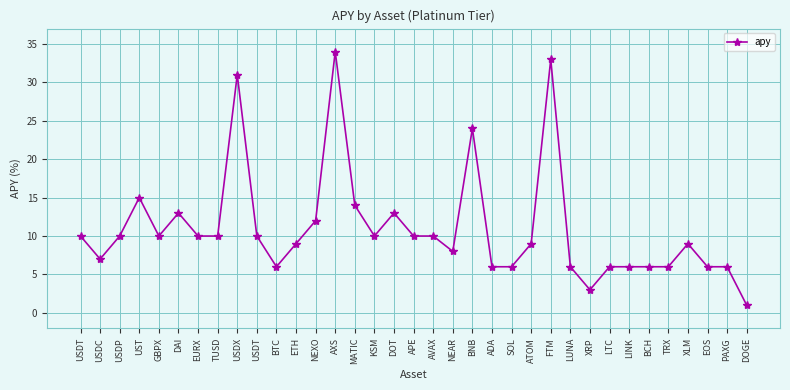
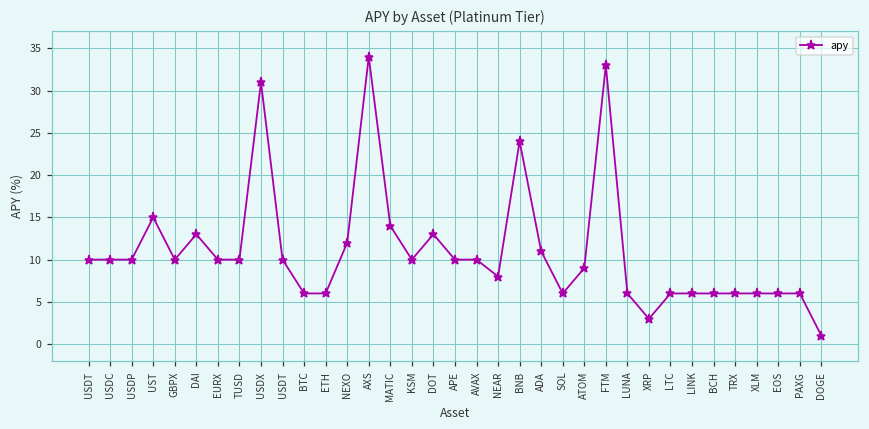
  {
-   "USDC": 7,
+   "USDC": 10,
    "USDP": 10,
    "UST": 15,
    "GBPX": 10,
    "DAI": 13,
    "EURX": 10,
    "TUSD": 10,
    "USDX": 31,
    "BTC": 6,
-   "ETH": 9,
+   "ETH": 6,
    "NEXO": 12,
    "AXS": 34,
    "MATIC": 14,
    "KSM": 10,
    "DOT": 13,
    "APE": 10,
    "AVAX": 10,
    "NEAR": 8,
    "BNB": 24,
-   "ADA": 6,
+   "ADA": 11,
    "SOL": 6,
    "ATOM": 9,
    "FTM": 33,
    "LUNA": 6,
    "XRP": 3,
    "LTC": 6,
    "LINK": 6,
    "BCH": 6,
    "TRX": 6,
-   "XLM": 9,
+   "XLM": 6,
    "EOS": 6,
    "PAXG": 6,
    "DOGE": 1
  }
